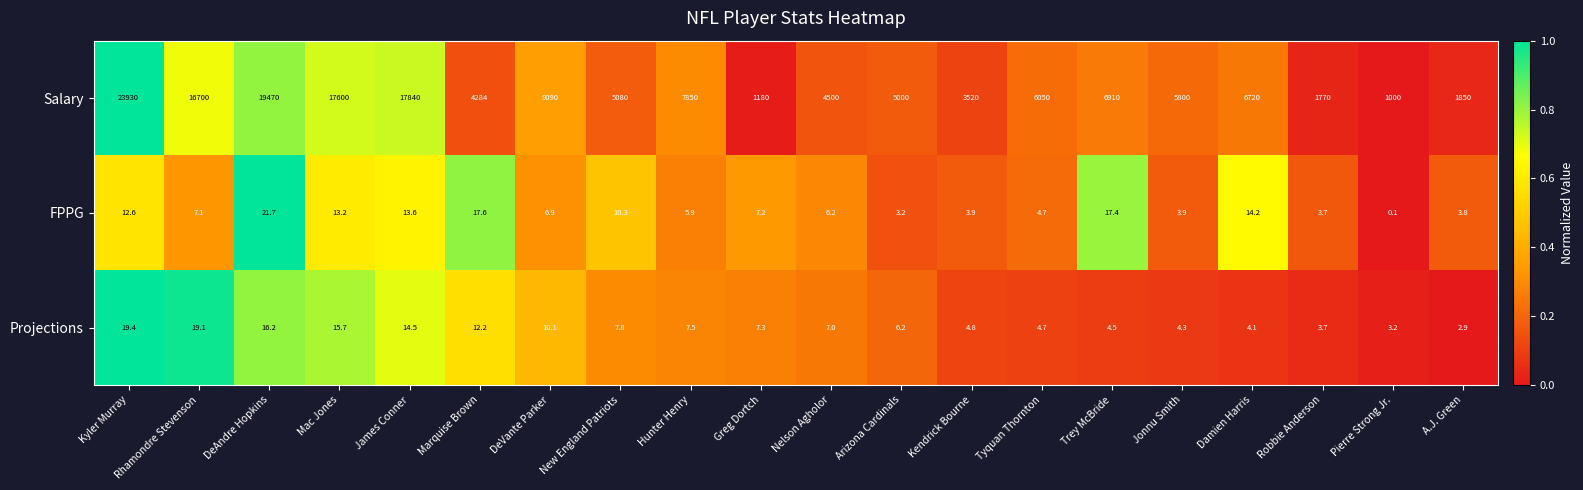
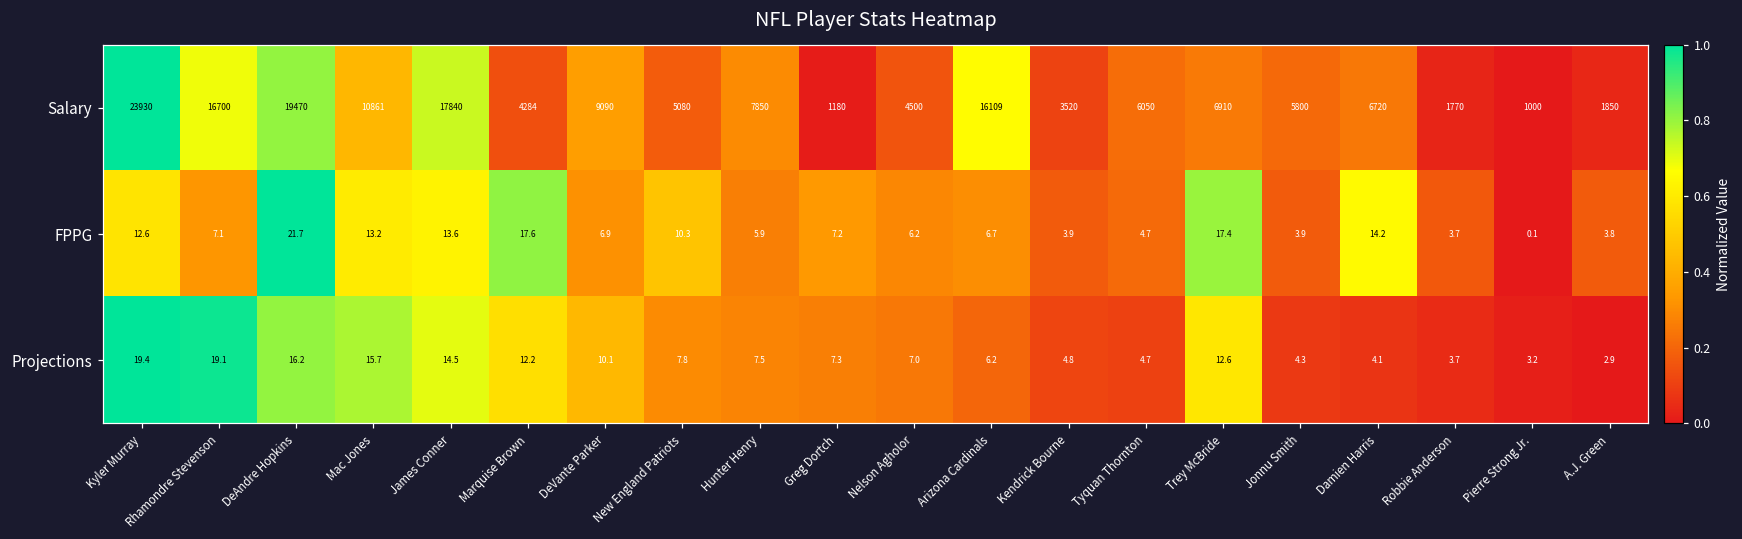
  {
    "Salary": {
      "Kyler Murray": 23930,
      "Rhamondre Stevenson": 16700,
      "DeAndre Hopkins": 19470,
-     "Mac Jones": 17600,
+     "Mac Jones": 10861,
      "James Conner": 17840,
      "Marquise Brown": 4284,
      "DeVante Parker": 9090,
      "New England Patriots": 5080,
      "Hunter Henry": 7850,
      "Greg Dortch": 1180,
      "Nelson Agholor": 4500,
-     "Arizona Cardinals": 5000,
+     "Arizona Cardinals": 16109,
      "Kendrick Bourne": 3520,
      "Tyquan Thornton": 6050,
      "Trey McBride": 6910,
      "Jonnu Smith": 5800,
      "Damien Harris": 6720,
      "Robbie Anderson": 1770,
      "Pierre Strong Jr.": 1000,
      "A.J. Green": 1850
    },
    "FPPG": {
      "Kyler Murray": 12.6,
      "Rhamondre Stevenson": 7.1,
      "DeAndre Hopkins": 21.7,
      "Mac Jones": 13.2,
      "James Conner": 13.6,
      "Marquise Brown": 17.6,
      "DeVante Parker": 6.9,
      "New England Patriots": 10.3,
      "Hunter Henry": 5.9,
      "Greg Dortch": 7.2,
      "Nelson Agholor": 6.2,
-     "Arizona Cardinals": 3.2,
+     "Arizona Cardinals": 6.7,
      "Kendrick Bourne": 3.9,
      "Tyquan Thornton": 4.7,
      "Trey McBride": 17.4,
      "Jonnu Smith": 3.9,
      "Damien Harris": 14.2,
      "Robbie Anderson": 3.7,
      "Pierre Strong Jr.": 0.1,
      "A.J. Green": 3.8
    },
    "Projections": {
      "Kyler Murray": 19.4,
      "Rhamondre Stevenson": 19.1,
      "DeAndre Hopkins": 16.2,
      "Mac Jones": 15.7,
      "James Conner": 14.5,
      "Marquise Brown": 12.2,
      "DeVante Parker": 10.1,
      "New England Patriots": 7.8,
      "Hunter Henry": 7.5,
      "Greg Dortch": 7.3,
      "Nelson Agholor": 7.0,
      "Arizona Cardinals": 6.2,
      "Kendrick Bourne": 4.8,
      "Tyquan Thornton": 4.7,
-     "Trey McBride": 4.5,
+     "Trey McBride": 12.6,
      "Jonnu Smith": 4.3,
      "Damien Harris": 4.1,
      "Robbie Anderson": 3.7,
      "Pierre Strong Jr.": 3.2,
      "A.J. Green": 2.9
    }
  }
